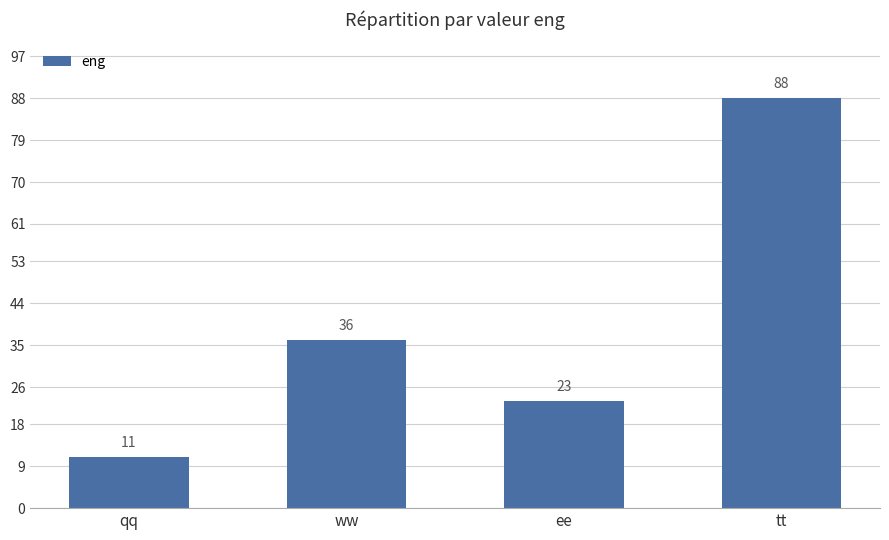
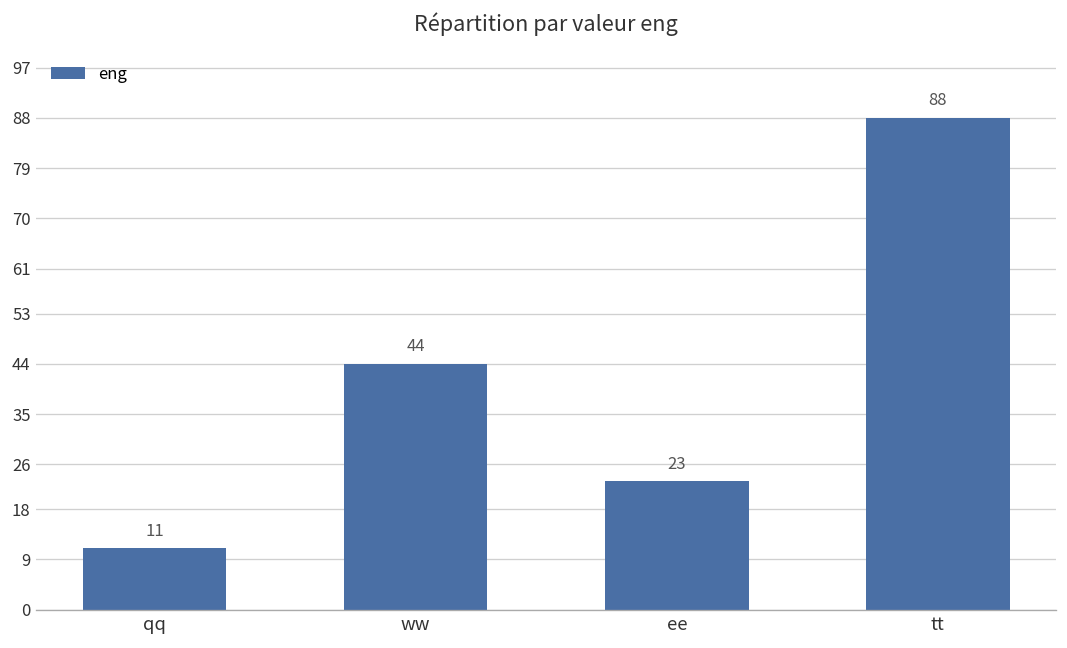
  {
    "qq": 11,
-   "ww": 36,
+   "ww": 44,
    "ee": 23,
    "tt": 88
  }
